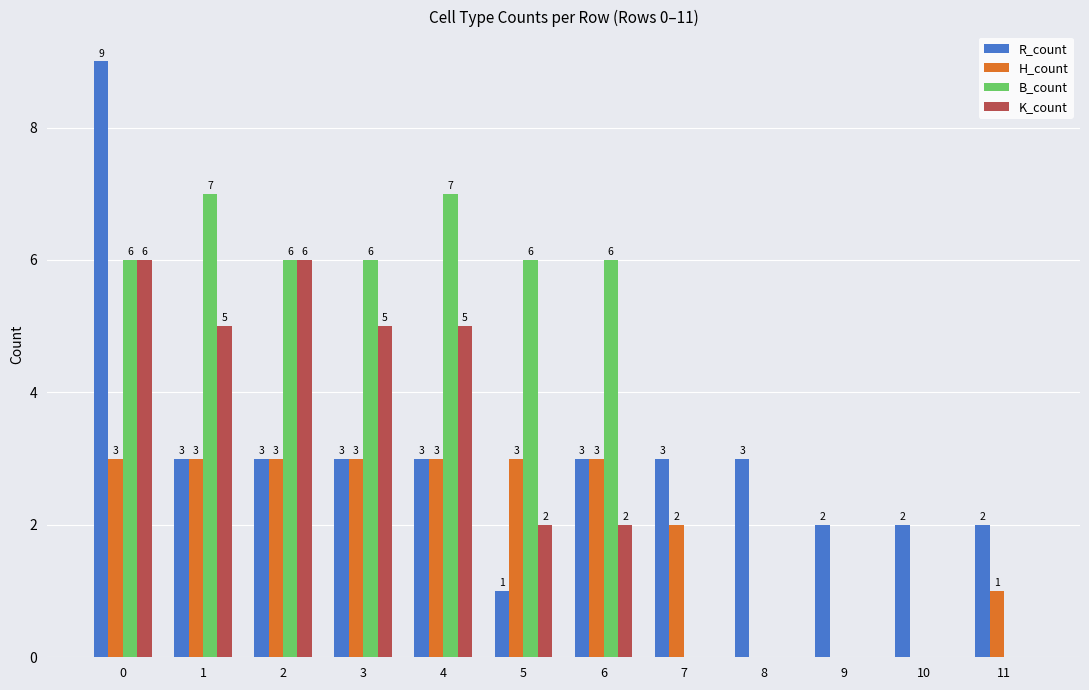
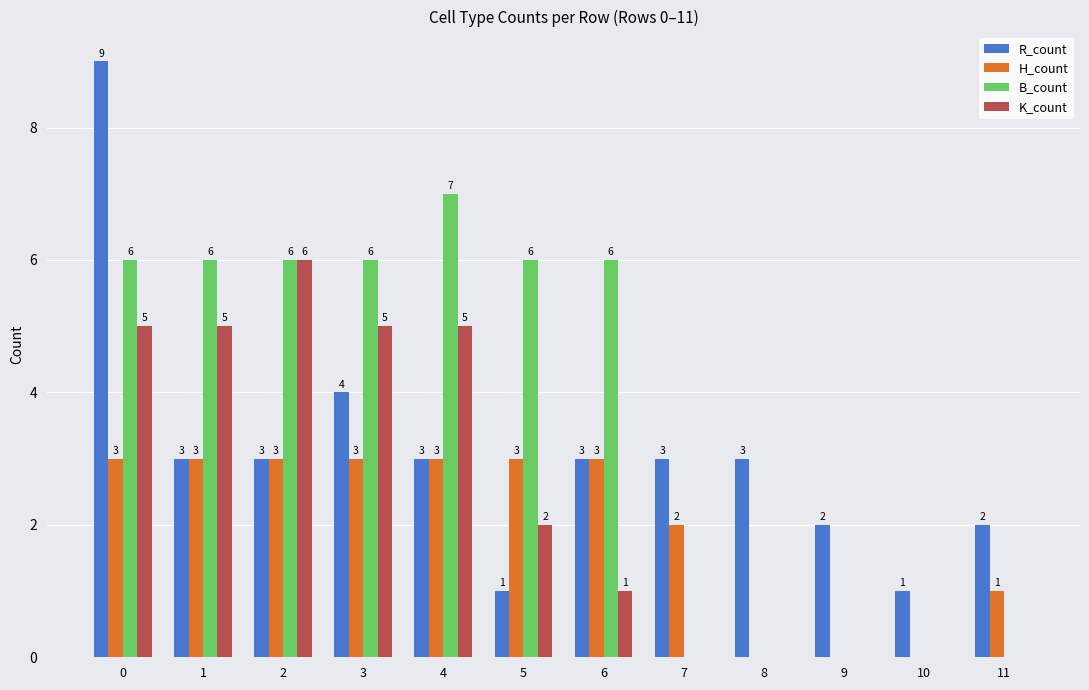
  {
    "R_count": {
      "0": 9,
      "1": 3,
      "2": 3,
-     "3": 3,
+     "3": 4,
      "4": 3,
      "5": 1,
      "6": 3,
      "7": 3,
      "8": 3,
      "9": 2,
-     "10": 2,
+     "10": 1,
      "11": 2
    },
    "H_count": {
      "0": 3,
      "1": 3,
      "2": 3,
      "3": 3,
      "4": 3,
      "5": 3,
      "6": 3,
      "7": 2,
      "11": 1
    },
    "B_count": {
      "0": 6,
-     "1": 7,
+     "1": 6,
      "2": 6,
      "3": 6,
      "4": 7,
      "5": 6,
      "6": 6
    },
    "K_count": {
-     "0": 6,
+     "0": 5,
      "1": 5,
      "2": 6,
      "3": 5,
      "4": 5,
      "5": 2,
-     "6": 2
+     "6": 1
    }
  }
